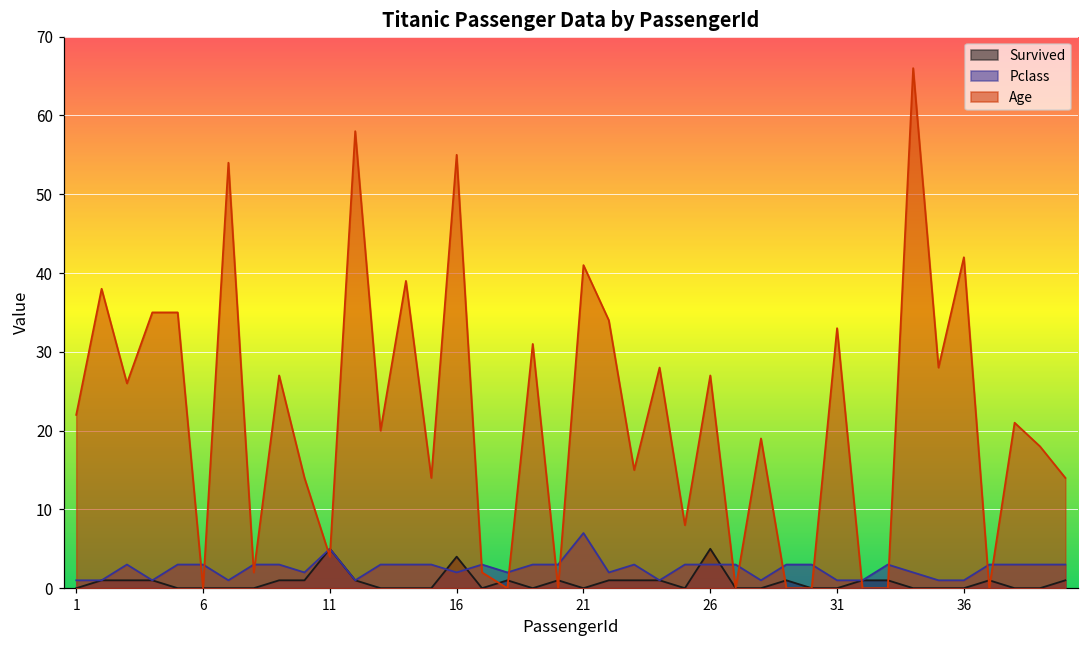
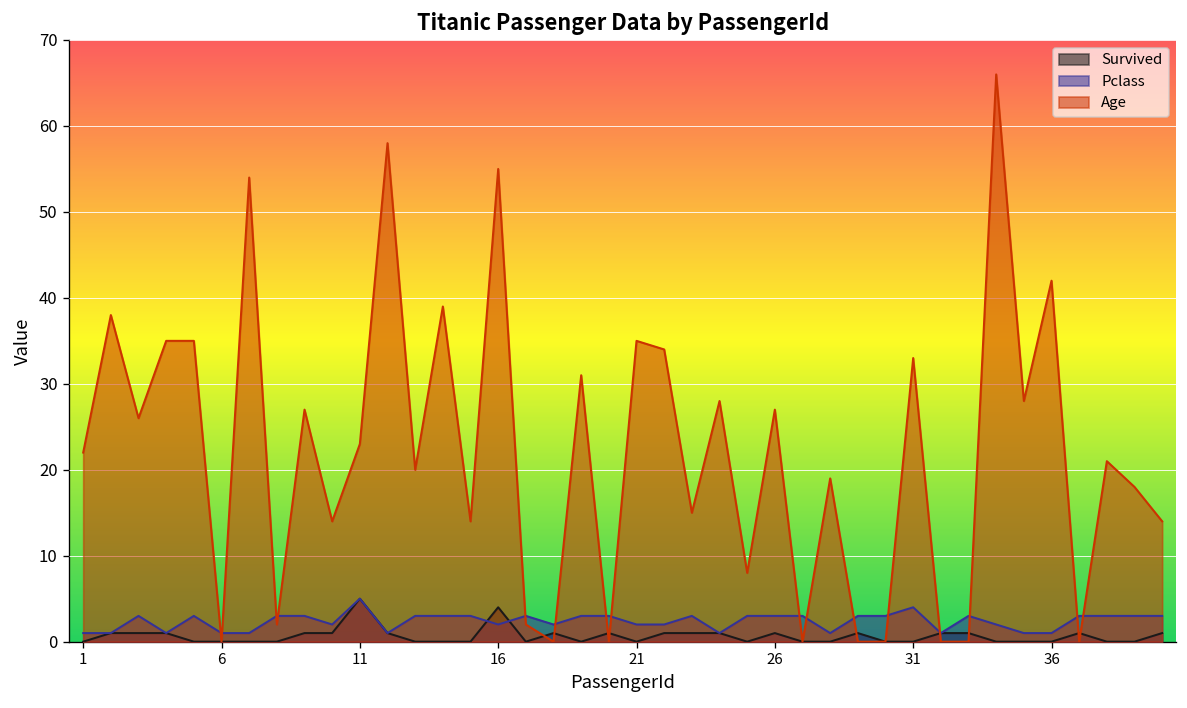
  {
    "Survived": {
      "1": 0,
      "16": 4,
      "21": 0,
-     "26": 5,
+     "26": 1,
      "31": 0,
      "36": 0
    },
    "Pclass": {
      "1": 1,
-     "6": 3,
+     "6": 1,
      "16": 2,
-     "21": 7,
+     "21": 2,
      "26": 3,
-     "31": 1,
+     "31": 4,
      "36": 1
    },
    "Age": {
      "1": 22,
-     "11": 4,
+     "11": 23,
      "16": 55,
-     "21": 41,
+     "21": 35,
      "26": 27,
      "31": 33,
      "36": 42
    }
  }
